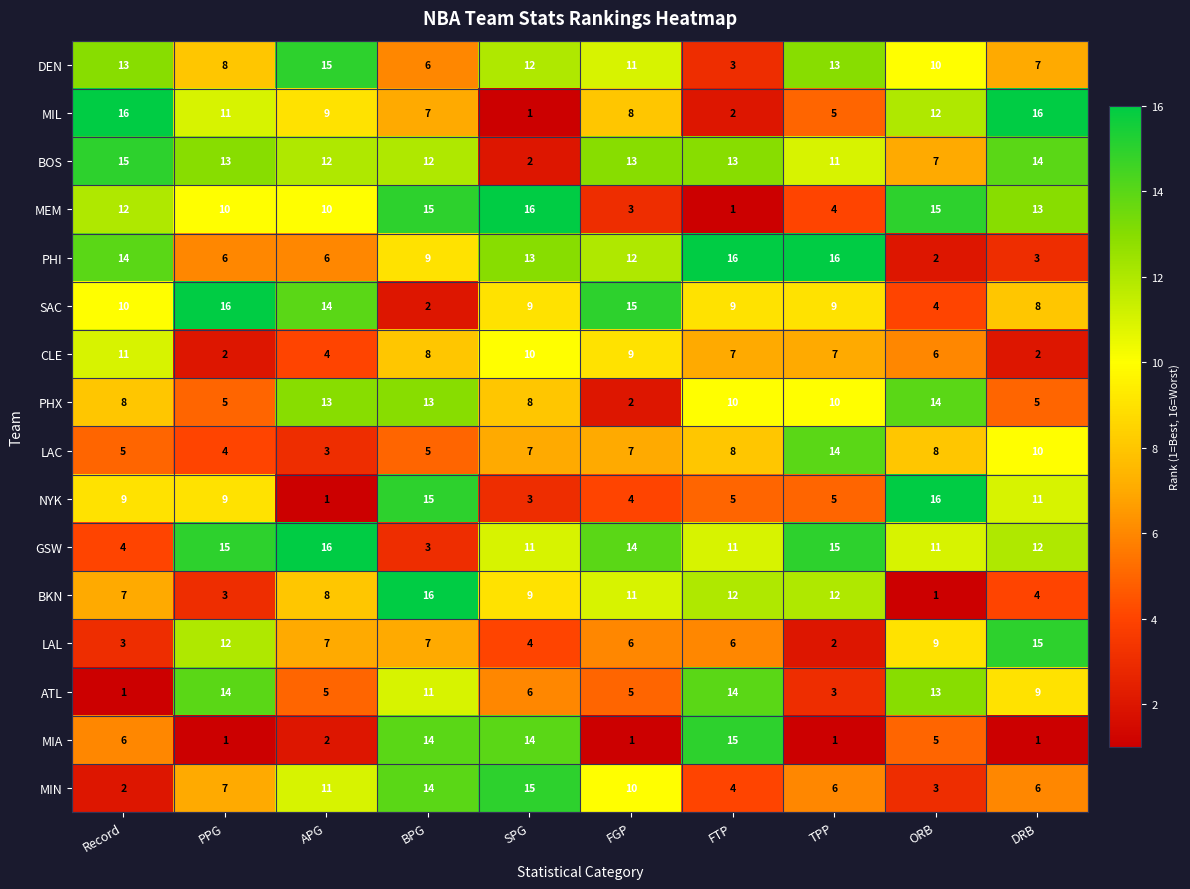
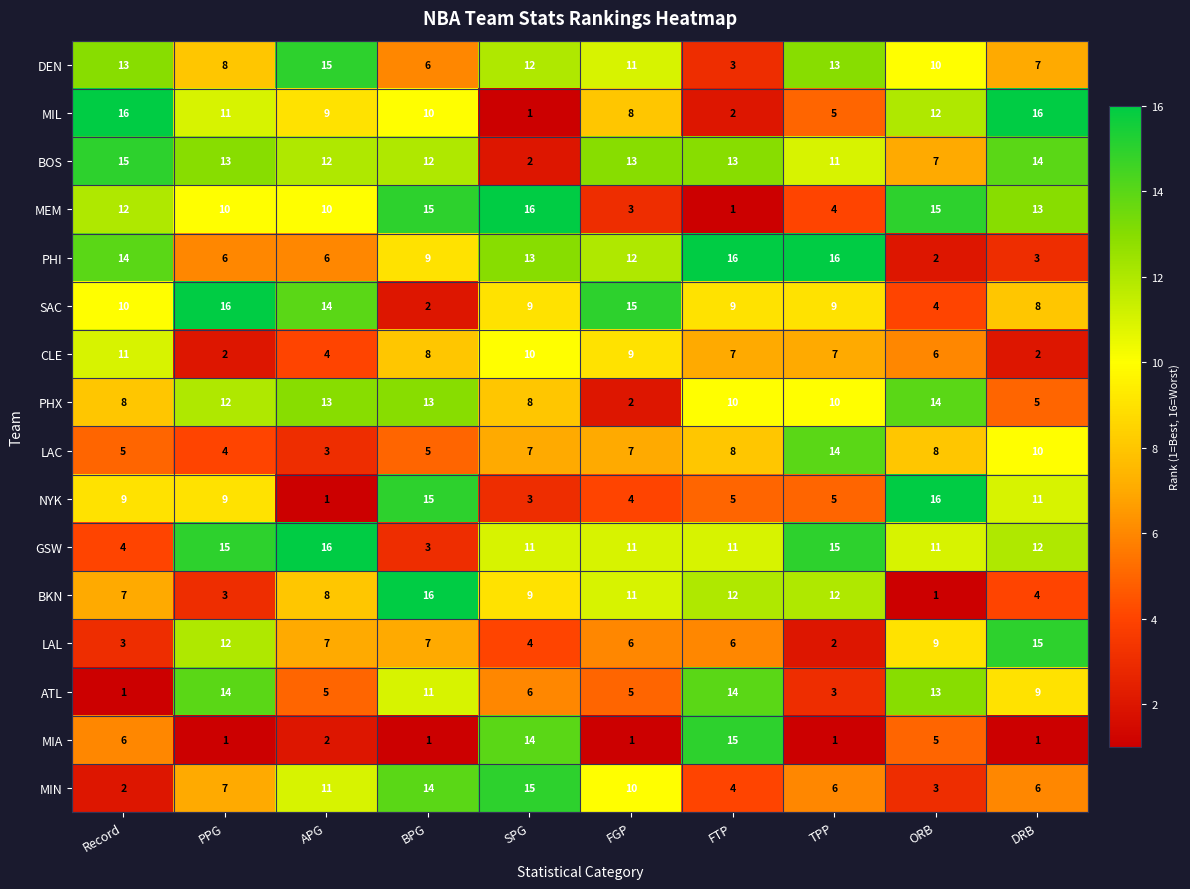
  {
    "DEN": {
      "Record": 13,
      "PPG": 8,
      "APG": 15,
      "BPG": 6,
      "SPG": 12,
      "FGP": 11,
      "FTP": 3,
      "TPP": 13,
      "ORB": 10,
      "DRB": 7
    },
    "MIL": {
      "Record": 16,
      "PPG": 11,
      "APG": 9,
-     "BPG": 7,
+     "BPG": 10,
      "SPG": 1,
      "FGP": 8,
      "FTP": 2,
      "TPP": 5,
      "ORB": 12,
      "DRB": 16
    },
    "BOS": {
      "Record": 15,
      "PPG": 13,
      "APG": 12,
      "BPG": 12,
      "SPG": 2,
      "FGP": 13,
      "FTP": 13,
      "TPP": 11,
      "ORB": 7,
      "DRB": 14
    },
    "MEM": {
      "Record": 12,
      "PPG": 10,
      "APG": 10,
      "BPG": 15,
      "SPG": 16,
      "FGP": 3,
      "FTP": 1,
      "TPP": 4,
      "ORB": 15,
      "DRB": 13
    },
    "PHI": {
      "Record": 14,
      "PPG": 6,
      "APG": 6,
      "BPG": 9,
      "SPG": 13,
      "FGP": 12,
      "FTP": 16,
      "TPP": 16,
      "ORB": 2,
      "DRB": 3
    },
    "SAC": {
      "Record": 10,
      "PPG": 16,
      "APG": 14,
      "BPG": 2,
      "SPG": 9,
      "FGP": 15,
      "FTP": 9,
      "TPP": 9,
      "ORB": 4,
      "DRB": 8
    },
    "CLE": {
      "Record": 11,
      "PPG": 2,
      "APG": 4,
      "BPG": 8,
      "SPG": 10,
      "FGP": 9,
      "FTP": 7,
      "TPP": 7,
      "ORB": 6,
      "DRB": 2
    },
    "PHX": {
      "Record": 8,
-     "PPG": 5,
+     "PPG": 12,
      "APG": 13,
      "BPG": 13,
      "SPG": 8,
      "FGP": 2,
      "FTP": 10,
      "TPP": 10,
      "ORB": 14,
      "DRB": 5
    },
    "LAC": {
      "Record": 5,
      "PPG": 4,
      "APG": 3,
      "BPG": 5,
      "SPG": 7,
      "FGP": 7,
      "FTP": 8,
      "TPP": 14,
      "ORB": 8,
      "DRB": 10
    },
    "NYK": {
      "Record": 9,
      "PPG": 9,
      "APG": 1,
      "BPG": 15,
      "SPG": 3,
      "FGP": 4,
      "FTP": 5,
      "TPP": 5,
      "ORB": 16,
      "DRB": 11
    },
    "GSW": {
      "Record": 4,
      "PPG": 15,
      "APG": 16,
      "BPG": 3,
      "SPG": 11,
-     "FGP": 14,
+     "FGP": 11,
      "FTP": 11,
      "TPP": 15,
      "ORB": 11,
      "DRB": 12
    },
    "BKN": {
      "Record": 7,
      "PPG": 3,
      "APG": 8,
      "BPG": 16,
      "SPG": 9,
      "FGP": 11,
      "FTP": 12,
      "TPP": 12,
      "ORB": 1,
      "DRB": 4
    },
    "LAL": {
      "Record": 3,
      "PPG": 12,
      "APG": 7,
      "BPG": 7,
      "SPG": 4,
      "FGP": 6,
      "FTP": 6,
      "TPP": 2,
      "ORB": 9,
      "DRB": 15
    },
    "ATL": {
      "Record": 1,
      "PPG": 14,
      "APG": 5,
      "BPG": 11,
      "SPG": 6,
      "FGP": 5,
      "FTP": 14,
      "TPP": 3,
      "ORB": 13,
      "DRB": 9
    },
    "MIA": {
      "Record": 6,
      "PPG": 1,
      "APG": 2,
-     "BPG": 14,
+     "BPG": 1,
      "SPG": 14,
      "FGP": 1,
      "FTP": 15,
      "TPP": 1,
      "ORB": 5,
      "DRB": 1
    },
    "MIN": {
      "Record": 2,
      "PPG": 7,
      "APG": 11,
      "BPG": 14,
      "SPG": 15,
      "FGP": 10,
      "FTP": 4,
      "TPP": 6,
      "ORB": 3,
      "DRB": 6
    }
  }
